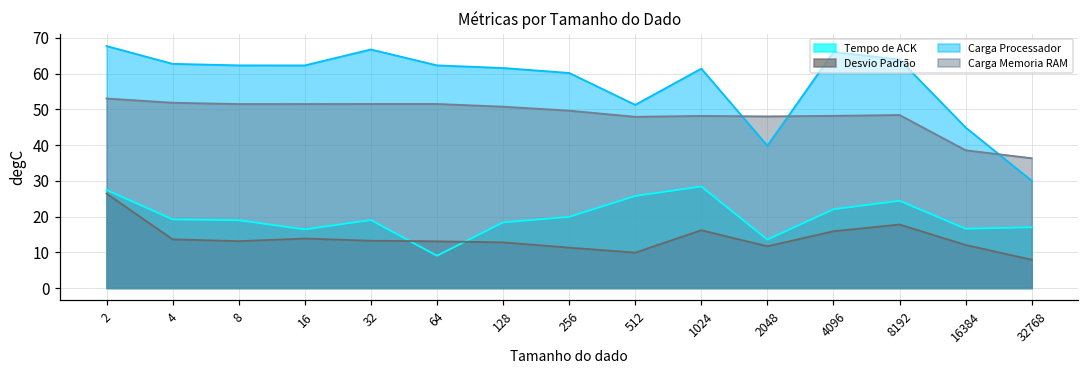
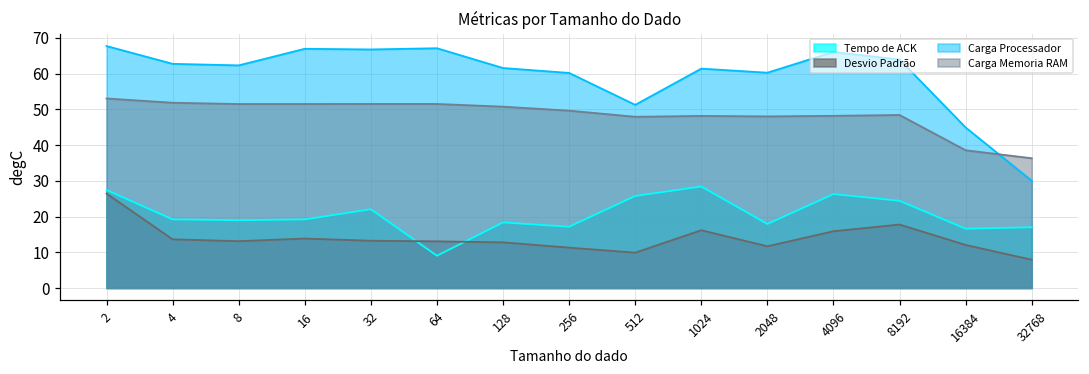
  {
    "Tempo de ACK": {
      "2": 27,
      "4": 19,
      "8": 19,
-     "16": 16,
-     "32": 19,
+     "16": 19,
+     "32": 22,
      "64": 9,
      "128": 18,
-     "256": 20,
+     "256": 17,
      "512": 26,
      "1024": 28,
-     "2048": 14,
-     "4096": 22,
+     "2048": 18,
+     "4096": 26,
      "8192": 24,
      "16384": 17,
      "32768": 17
    },
    "Carga Processador": {
      "2": 68,
      "4": 63,
      "8": 62,
-     "16": 62,
+     "16": 67,
      "32": 67,
-     "64": 62,
+     "64": 67,
      "128": 62,
      "256": 60,
      "512": 51,
      "1024": 61,
-     "2048": 40,
+     "2048": 60,
      "16384": 45,
      "32768": 30
    }
  }
